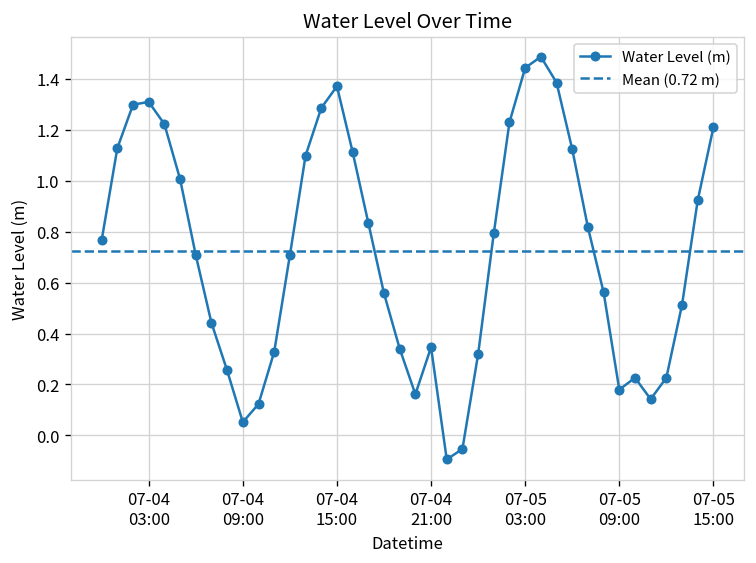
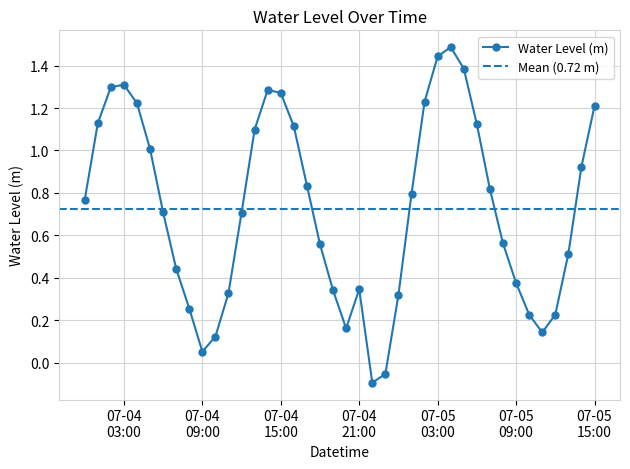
  {
    "07-04 03:00": 1.31,
    "07-04 09:00": 0.05,
-   "07-04 15:00": 1.37,
+   "07-04 15:00": 1.27,
    "07-04 21:00": 0.35,
    "07-05 03:00": 1.44,
-   "07-05 09:00": 0.18,
+   "07-05 09:00": 0.38,
    "07-05 15:00": 1.21
  }
